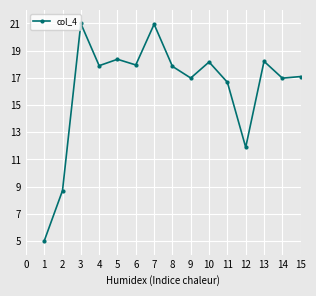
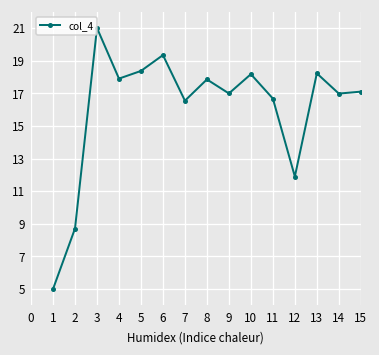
  {
    "1": 5.0,
    "2": 8.7,
    "4": 17.9,
    "5": 18.4,
-   "6": 18.0,
-   "7": 20.9,
+   "6": 19.3,
+   "7": 16.5,
    "8": 17.8,
    "9": 17.0,
    "10": 18.2,
    "11": 16.7,
    "12": 11.9,
    "13": 18.2,
    "14": 17.0,
    "15": 17.1
  }
